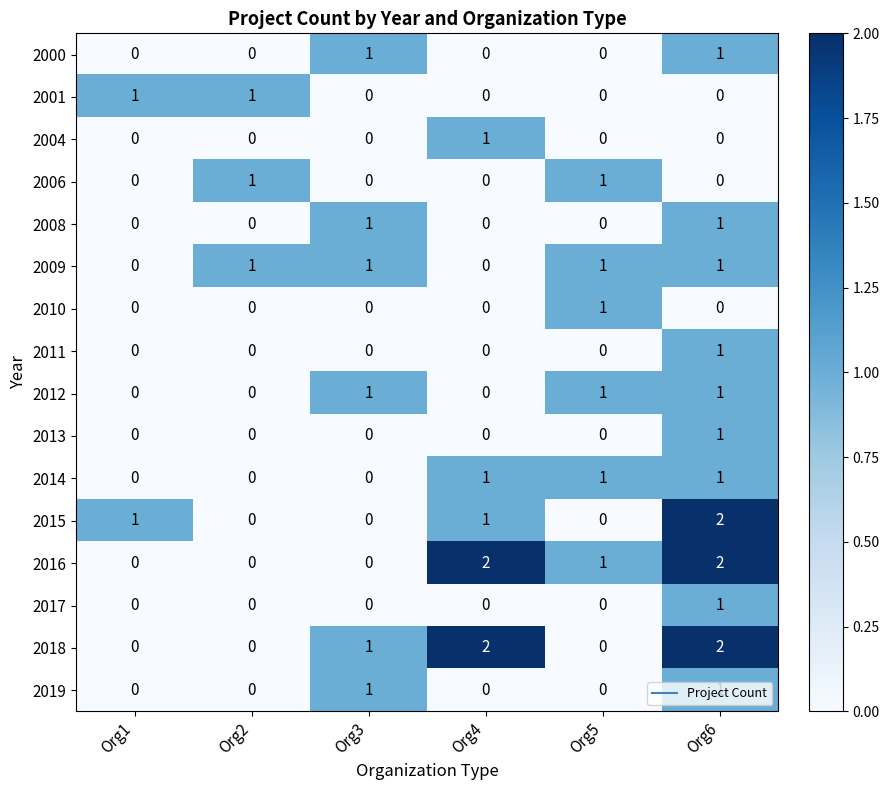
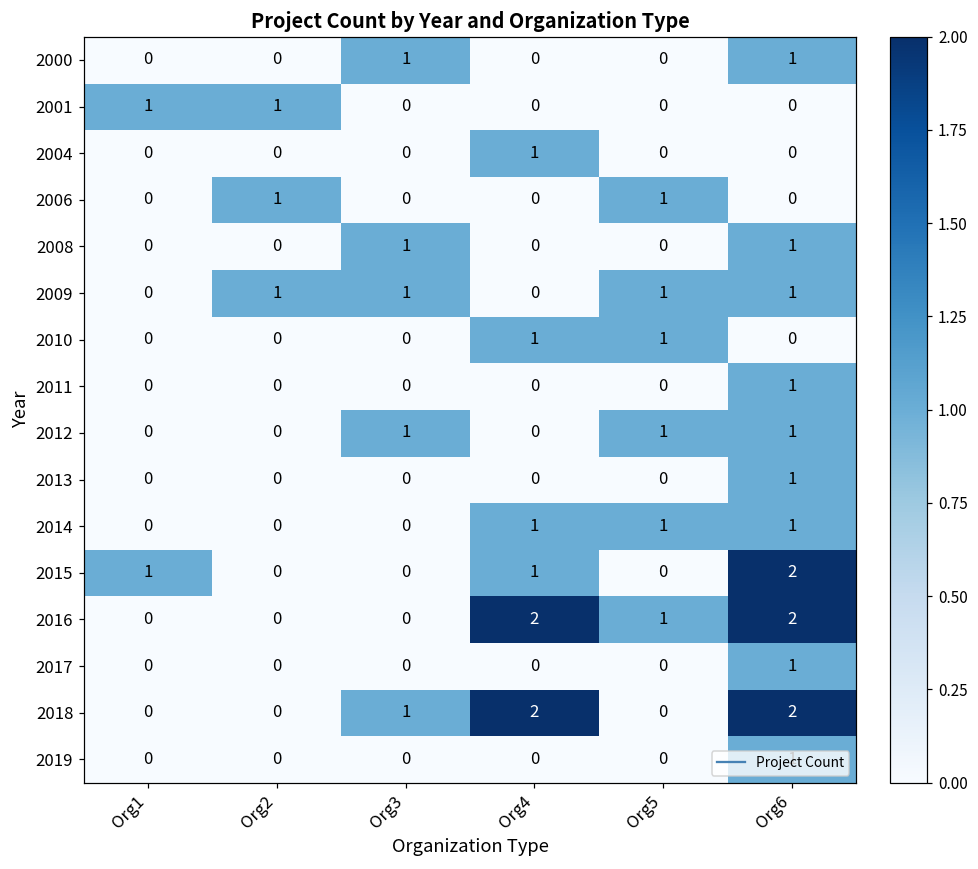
  {
    "2000": {
      "Org1": 0,
      "Org2": 0,
      "Org3": 1,
      "Org4": 0,
      "Org5": 0,
      "Org6": 1
    },
    "2001": {
      "Org1": 1,
      "Org2": 1,
      "Org3": 0,
      "Org4": 0,
      "Org5": 0,
      "Org6": 0
    },
    "2004": {
      "Org1": 0,
      "Org2": 0,
      "Org3": 0,
      "Org4": 1,
      "Org5": 0,
      "Org6": 0
    },
    "2006": {
      "Org1": 0,
      "Org2": 1,
      "Org3": 0,
      "Org4": 0,
      "Org5": 1,
      "Org6": 0
    },
    "2008": {
      "Org1": 0,
      "Org2": 0,
      "Org3": 1,
      "Org4": 0,
      "Org5": 0,
      "Org6": 1
    },
    "2009": {
      "Org1": 0,
      "Org2": 1,
      "Org3": 1,
      "Org4": 0,
      "Org5": 1,
      "Org6": 1
    },
    "2010": {
      "Org1": 0,
      "Org2": 0,
      "Org3": 0,
-     "Org4": 0,
+     "Org4": 1,
      "Org5": 1,
      "Org6": 0
    },
    "2011": {
      "Org1": 0,
      "Org2": 0,
      "Org3": 0,
      "Org4": 0,
      "Org5": 0,
      "Org6": 1
    },
    "2012": {
      "Org1": 0,
      "Org2": 0,
      "Org3": 1,
      "Org4": 0,
      "Org5": 1,
      "Org6": 1
    },
    "2013": {
      "Org1": 0,
      "Org2": 0,
      "Org3": 0,
      "Org4": 0,
      "Org5": 0,
      "Org6": 1
    },
    "2014": {
      "Org1": 0,
      "Org2": 0,
      "Org3": 0,
      "Org4": 1,
      "Org5": 1,
      "Org6": 1
    },
    "2015": {
      "Org1": 1,
      "Org2": 0,
      "Org3": 0,
      "Org4": 1,
      "Org5": 0,
      "Org6": 2
    },
    "2016": {
      "Org1": 0,
      "Org2": 0,
      "Org3": 0,
      "Org4": 2,
      "Org5": 1,
      "Org6": 2
    },
    "2017": {
      "Org1": 0,
      "Org2": 0,
      "Org3": 0,
      "Org4": 0,
      "Org5": 0,
      "Org6": 1
    },
    "2018": {
      "Org1": 0,
      "Org2": 0,
      "Org3": 1,
      "Org4": 2,
      "Org5": 0,
      "Org6": 2
    },
    "2019": {
      "Org1": 0,
      "Org2": 0,
-     "Org3": 1,
+     "Org3": 0,
      "Org4": 0,
      "Org5": 0
    }
  }
